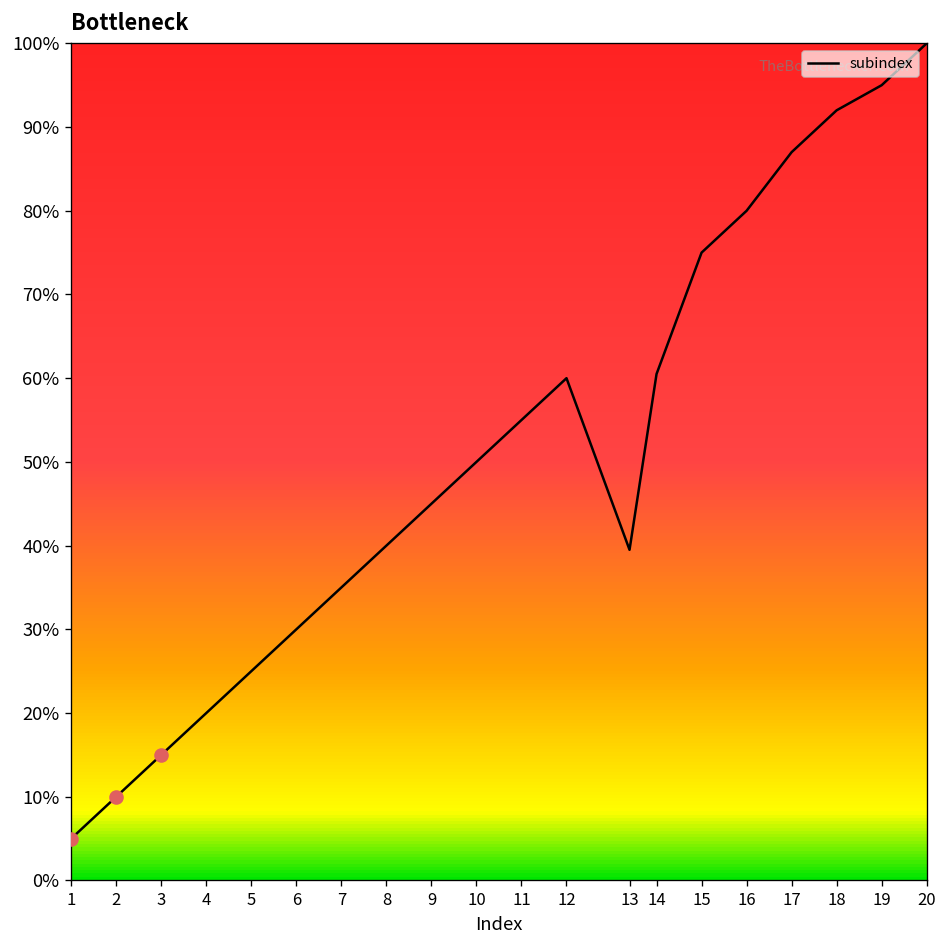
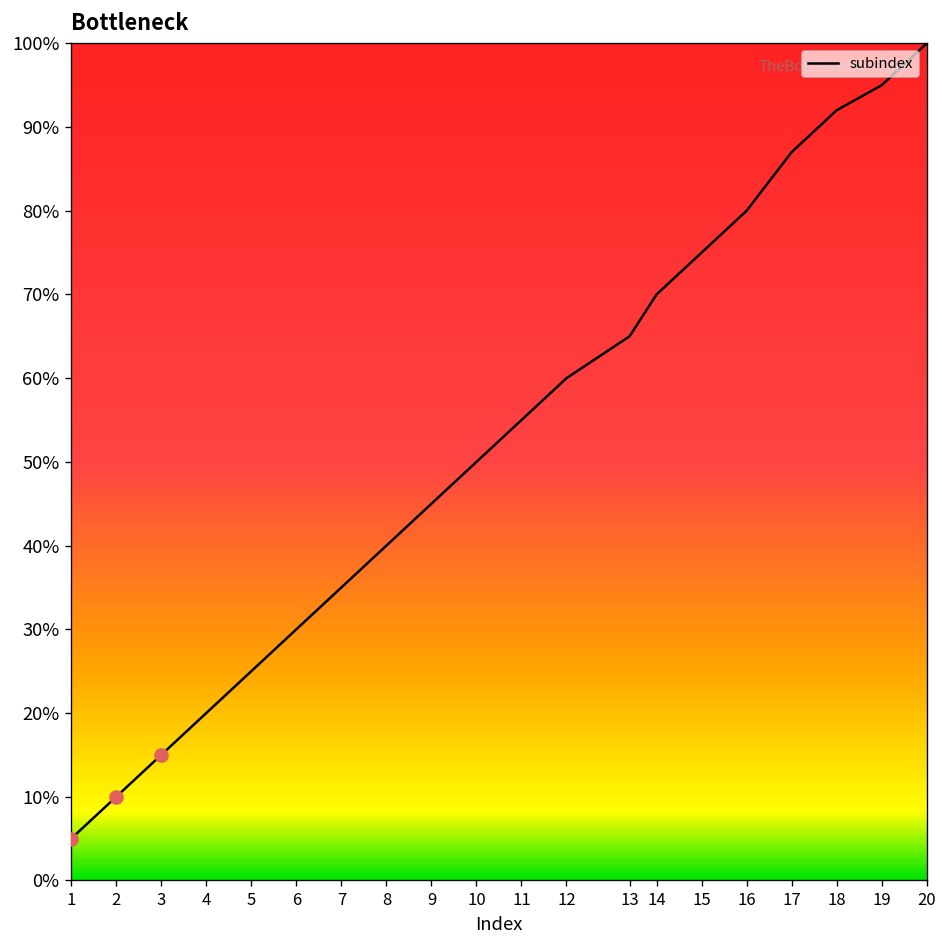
  {
    "subindex": {
      "4": "20%",
      "5": "25%",
      "6": "30%",
      "7": "35%",
      "8": "40%",
      "9": "45%",
      "10": "50%",
      "11": "55%",
      "12": "60%",
-     "13": "40%",
-     "14": "61%",
+     "13": "65%",
+     "14": "70%",
      "15": "75%",
      "16": "80%",
      "17": "87%",
      "18": "92%",
      "19": "95%",
      "20": "100%"
    }
  }
